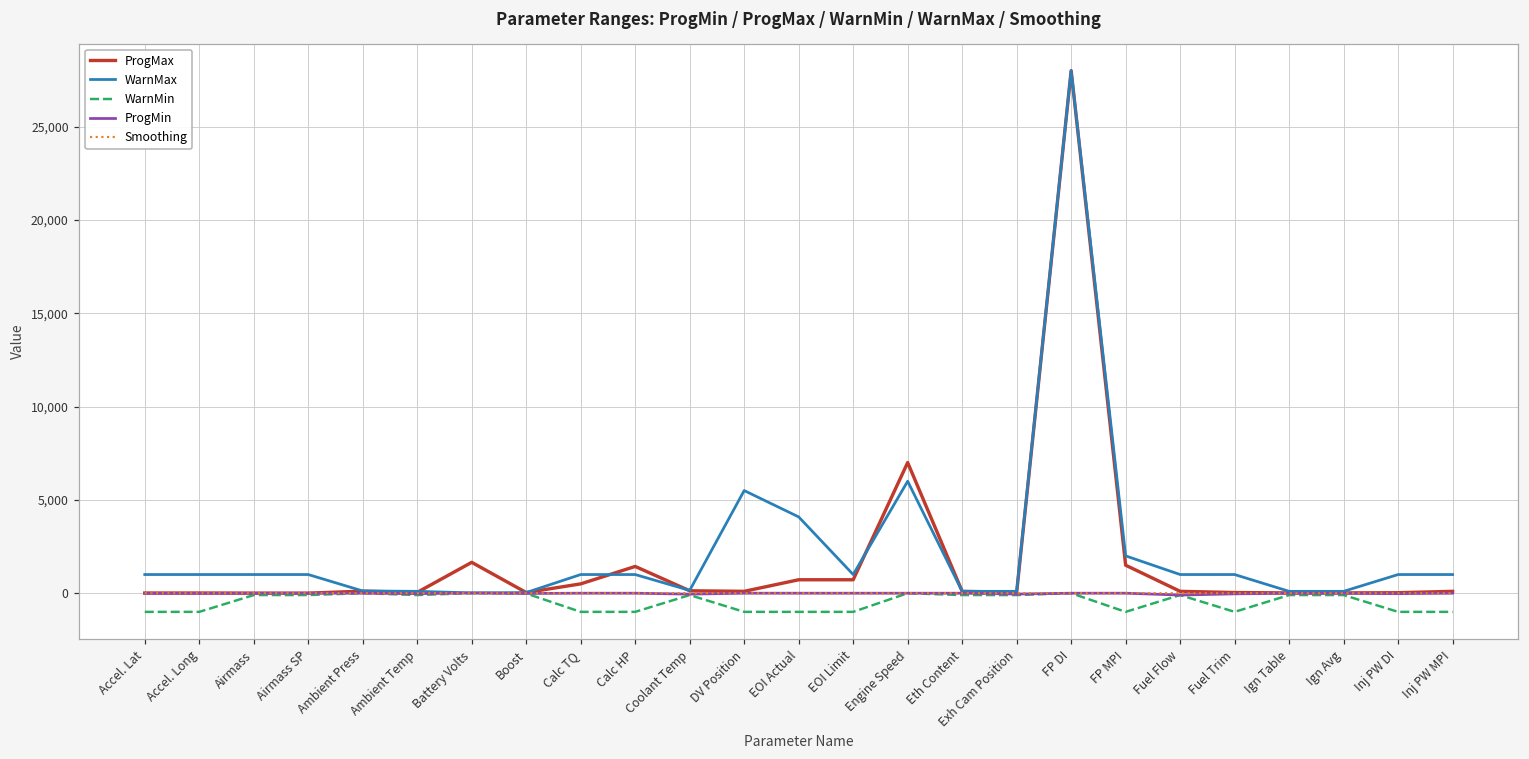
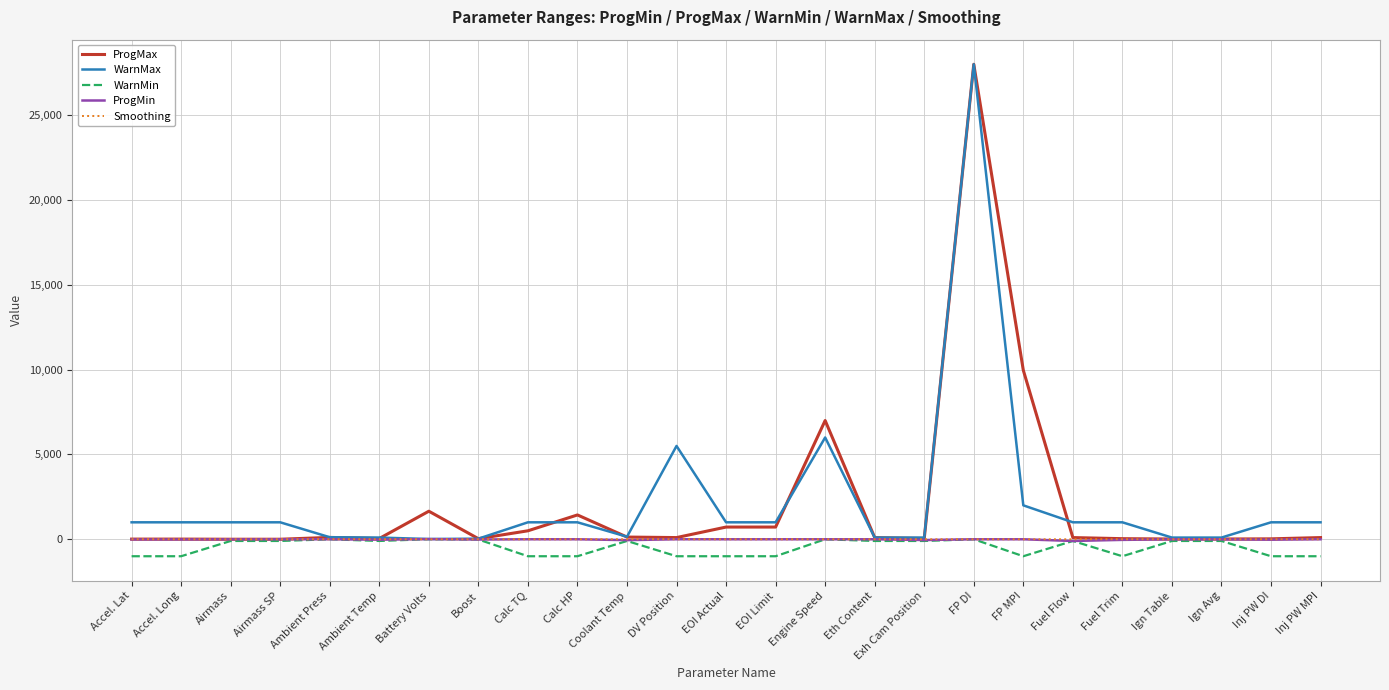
  {
    "ProgMax": {
      "Battery Volts": "1,700",
      "Calc TQ": "500",
      "Calc HP": "1,400",
      "EOI Actual": "700",
      "EOI Limit": "700",
      "Engine Speed": "7,000",
-     "FP MPI": "1,500"
+     "FP MPI": "10,000"
    },
    "WarnMax": {
      "Accel. Lat": "1,000",
      "Accel. Long": "1,000",
      "Airmass": "1,000",
      "Airmass SP": "1,000",
      "Calc TQ": "1,000",
      "Calc HP": "1,000",
      "DV Position": "5,500",
-     "EOI Actual": "4,100",
+     "EOI Actual": "1,000",
      "EOI Limit": "1,000",
      "Engine Speed": "6,000",
      "FP MPI": "2,000",
      "Fuel Flow": "1,000",
      "Fuel Trim": "1,000",
      "Inj PW DI": "1,000",
      "Inj PW MPI": "1,000"
    },
    "WarnMin": {
      "Accel. Lat": "-1,000",
      "Accel. Long": "-1,000",
      "Calc TQ": "-1,000",
      "Calc HP": "-1,000",
      "DV Position": "-1,000",
      "EOI Actual": "-1,000",
      "EOI Limit": "-1,000",
      "FP MPI": "-1,000",
      "Fuel Trim": "-1,000",
      "Inj PW DI": "-1,000",
      "Inj PW MPI": "-1,000"
    }
  }
